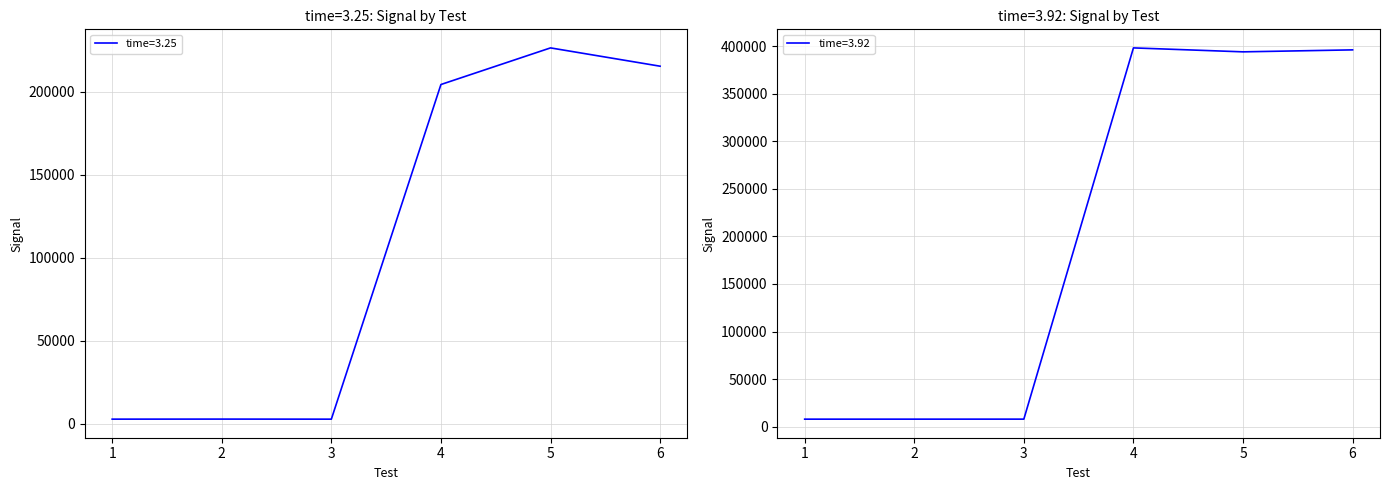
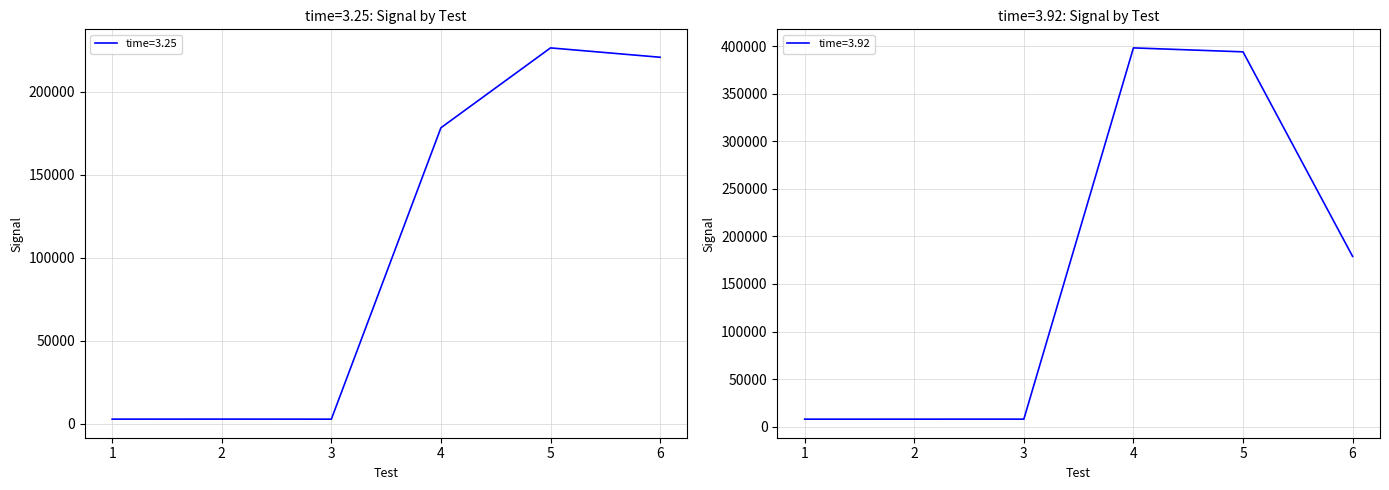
  {
    "time=3.25: Signal by Test": {
      "1": 3000,
      "2": 3000,
      "3": 3000,
-     "4": 204000,
+     "4": 178000,
      "5": 226000,
-     "6": 215000
+     "6": 221000
    },
    "time=3.92: Signal by Test": {
      "1": 10000,
      "2": 10000,
      "3": 10000,
      "4": 400000,
      "5": 390000,
-     "6": 400000
+     "6": 180000
    }
  }
